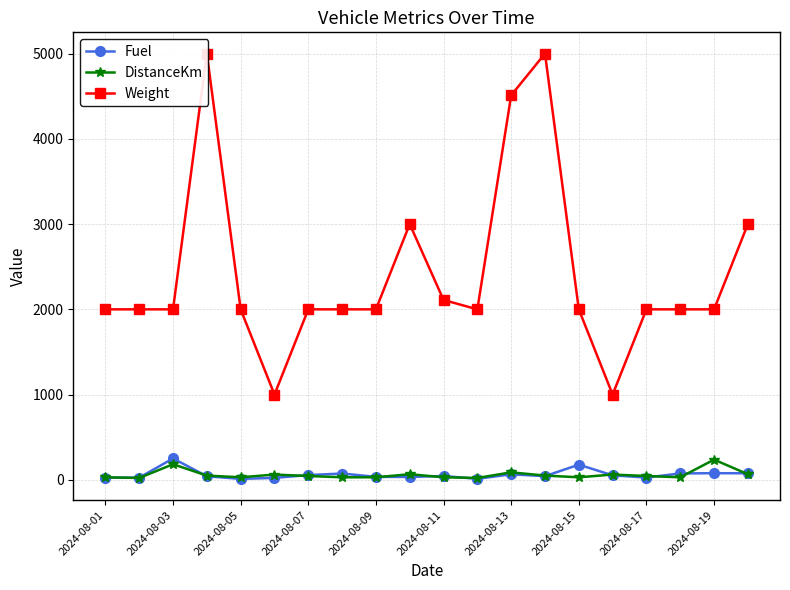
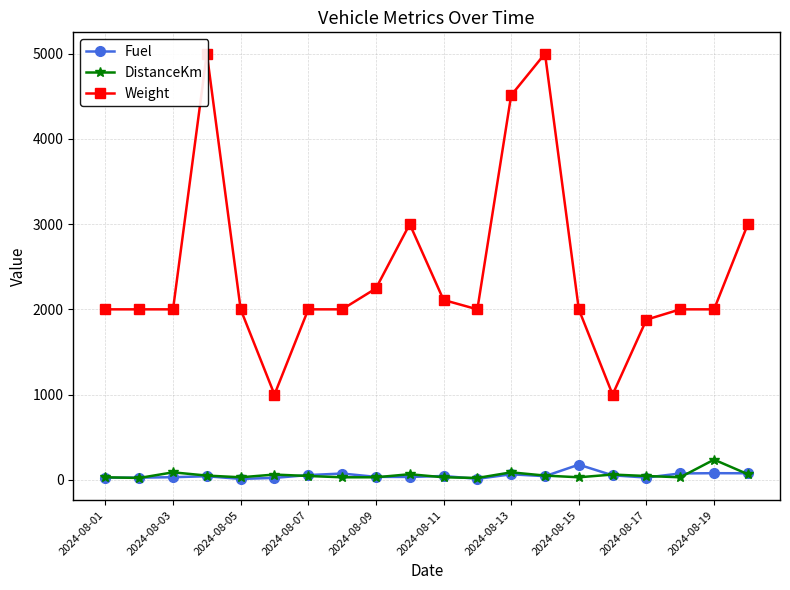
  {
    "Fuel": {
-     "2024-08-03": 300,
+     "2024-08-03": 0,
      "2024-08-15": 200,
      "2024-08-19": 100
    },
    "DistanceKm": {
-     "2024-08-03": 200,
+     "2024-08-03": 100,
      "2024-08-15": 0,
      "2024-08-19": 200
    },
    "Weight": {
      "2024-08-01": 2000,
      "2024-08-03": 2000,
      "2024-08-05": 2000,
      "2024-08-07": 2000,
-     "2024-08-09": 2000,
+     "2024-08-09": 2200,
      "2024-08-11": 2100,
      "2024-08-13": 4500,
      "2024-08-15": 2000,
-     "2024-08-17": 2000,
+     "2024-08-17": 1900,
      "2024-08-19": 2000
    }
  }
